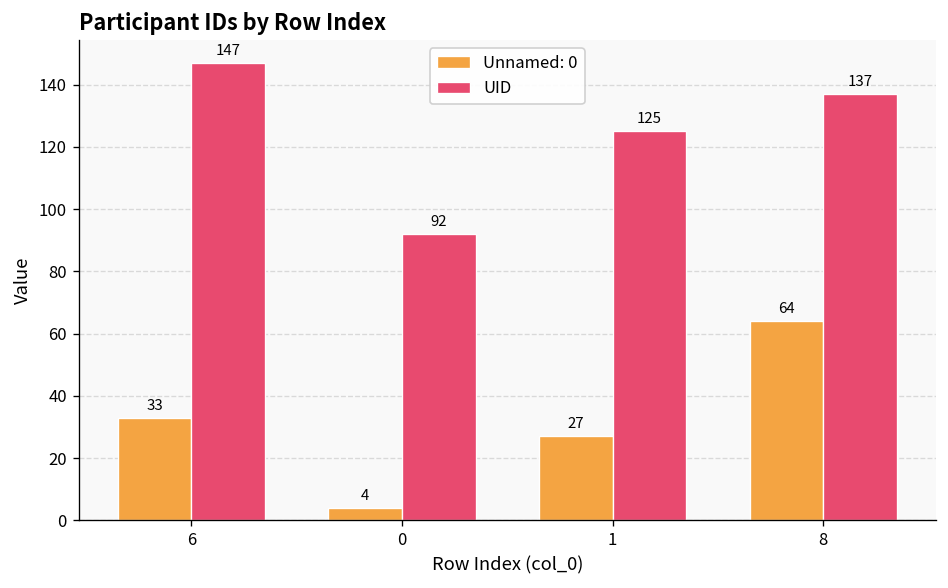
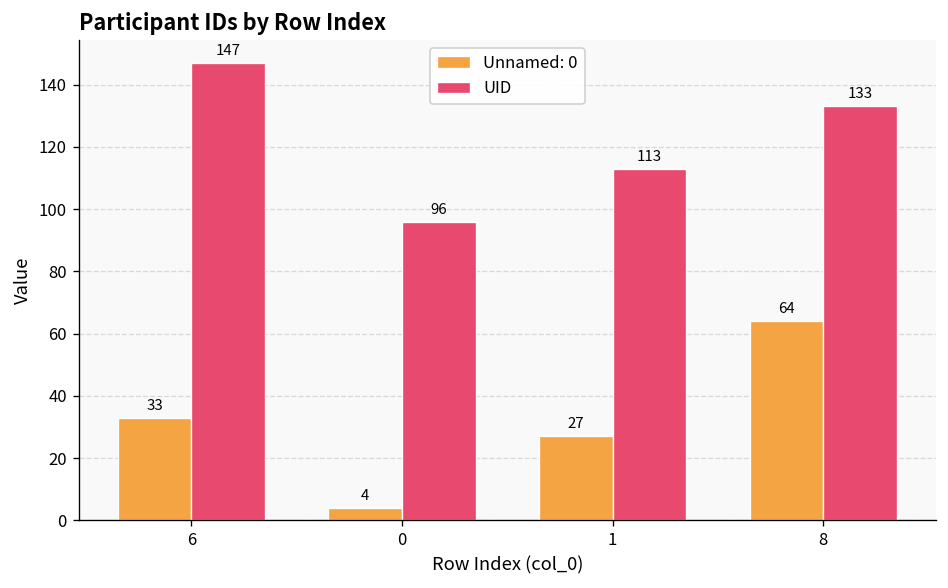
  {
    "Unnamed: 0": {
      "6": 33,
      "0": 4,
      "1": 27,
      "8": 64
    },
    "UID": {
      "6": 147,
-     "0": 92,
-     "1": 125,
-     "8": 137
+     "0": 96,
+     "1": 113,
+     "8": 133
    }
  }
